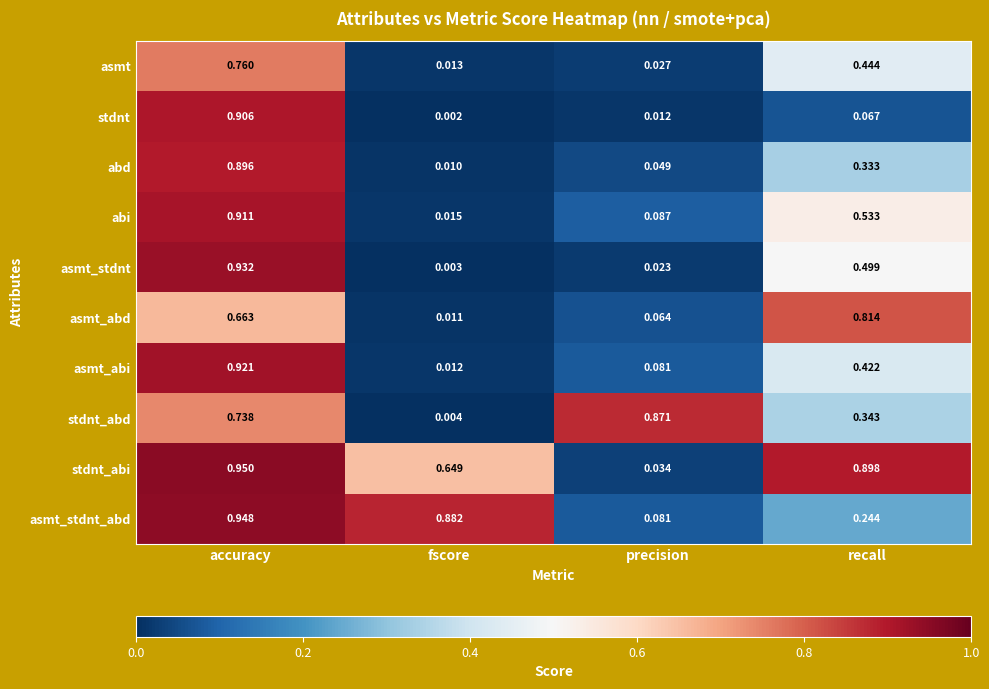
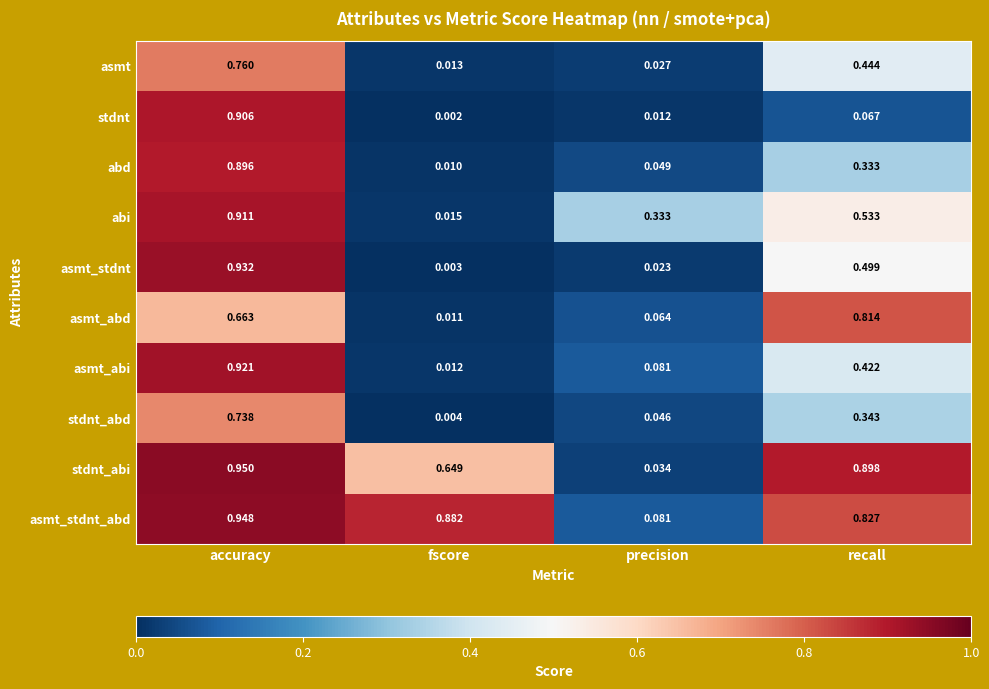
  {
    "asmt": {
      "accuracy": 0.760,
      "fscore": 0.013,
      "precision": 0.027,
      "recall": 0.444
    },
    "stdnt": {
      "accuracy": 0.906,
      "fscore": 0.002,
      "precision": 0.012,
      "recall": 0.067
    },
    "abd": {
      "accuracy": 0.896,
      "fscore": 0.010,
      "precision": 0.049,
      "recall": 0.333
    },
    "abi": {
      "accuracy": 0.911,
      "fscore": 0.015,
-     "precision": 0.087,
+     "precision": 0.333,
      "recall": 0.533
    },
    "asmt_stdnt": {
      "accuracy": 0.932,
      "fscore": 0.003,
      "precision": 0.023,
      "recall": 0.499
    },
    "asmt_abd": {
      "accuracy": 0.663,
      "fscore": 0.011,
      "precision": 0.064,
      "recall": 0.814
    },
    "asmt_abi": {
      "accuracy": 0.921,
      "fscore": 0.012,
      "precision": 0.081,
      "recall": 0.422
    },
    "stdnt_abd": {
      "accuracy": 0.738,
      "fscore": 0.004,
-     "precision": 0.871,
+     "precision": 0.046,
      "recall": 0.343
    },
    "stdnt_abi": {
      "accuracy": 0.950,
      "fscore": 0.649,
      "precision": 0.034,
      "recall": 0.898
    },
    "asmt_stdnt_abd": {
      "accuracy": 0.948,
      "fscore": 0.882,
      "precision": 0.081,
-     "recall": 0.244
+     "recall": 0.827
    }
  }
